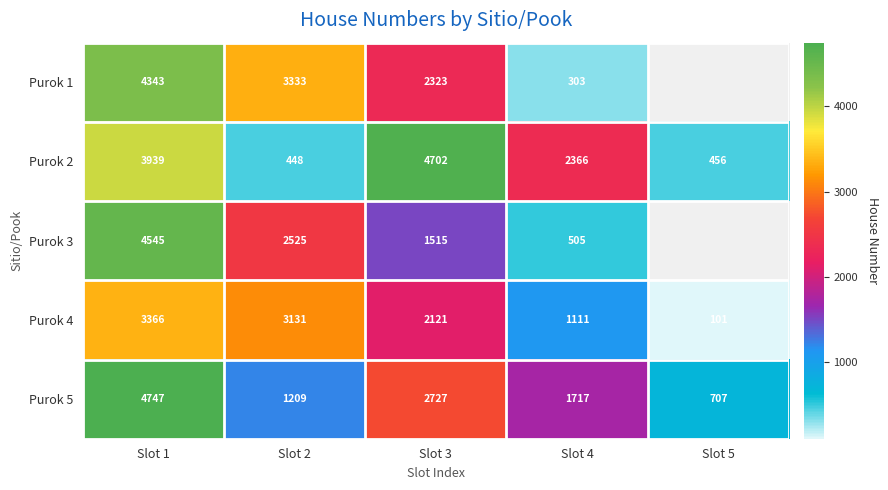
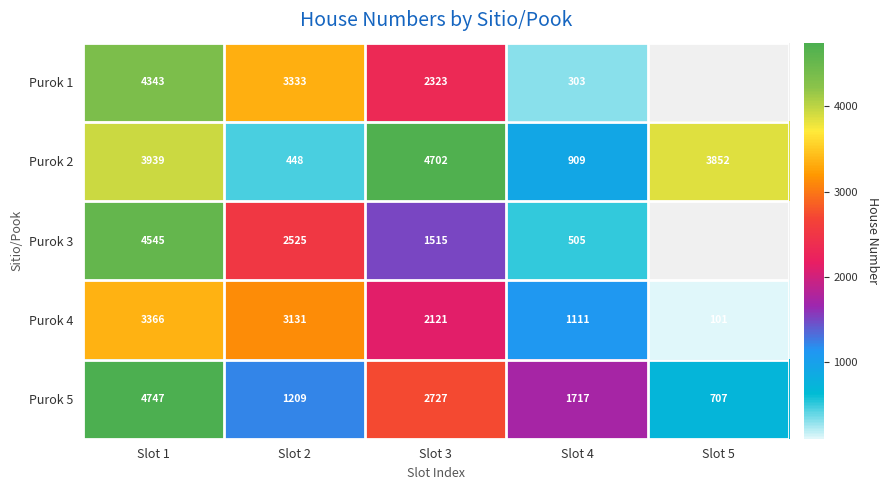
  {
    "Purok 1": {
      "Slot 1": 4343,
      "Slot 2": 3333,
      "Slot 3": 2323,
      "Slot 4": 303
    },
    "Purok 2": {
      "Slot 1": 3939,
      "Slot 2": 448,
      "Slot 3": 4702,
-     "Slot 4": 2366,
-     "Slot 5": 456
+     "Slot 4": 909,
+     "Slot 5": 3852
    },
    "Purok 3": {
      "Slot 1": 4545,
      "Slot 2": 2525,
      "Slot 3": 1515,
      "Slot 4": 505
    },
    "Purok 4": {
      "Slot 1": 3366,
      "Slot 2": 3131,
      "Slot 3": 2121,
      "Slot 4": 1111
    },
    "Purok 5": {
      "Slot 1": 4747,
      "Slot 2": 1209,
      "Slot 3": 2727,
      "Slot 4": 1717,
      "Slot 5": 707
    }
  }
